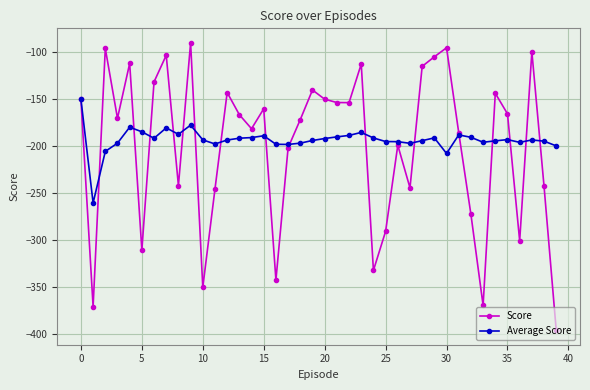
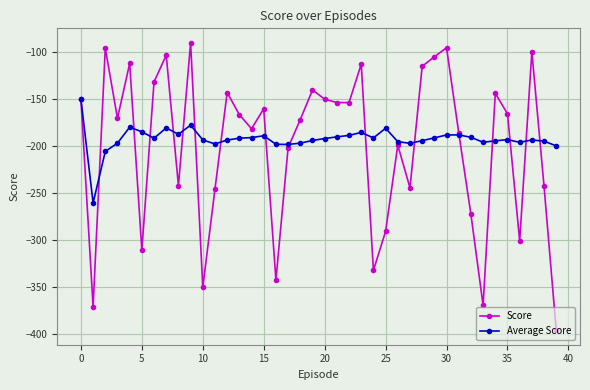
  {
    "Score": {
      "5": -310,
      "10": -350,
      "15": -160,
      "20": -150,
      "25": -290,
      "30": -100,
      "35": -170
    },
    "Average Score": {
      "5": -180,
      "10": -190,
      "15": -190,
      "20": -190,
-     "25": -200,
-     "30": -210,
+     "25": -180,
+     "30": -190,
      "35": -190
    }
  }
